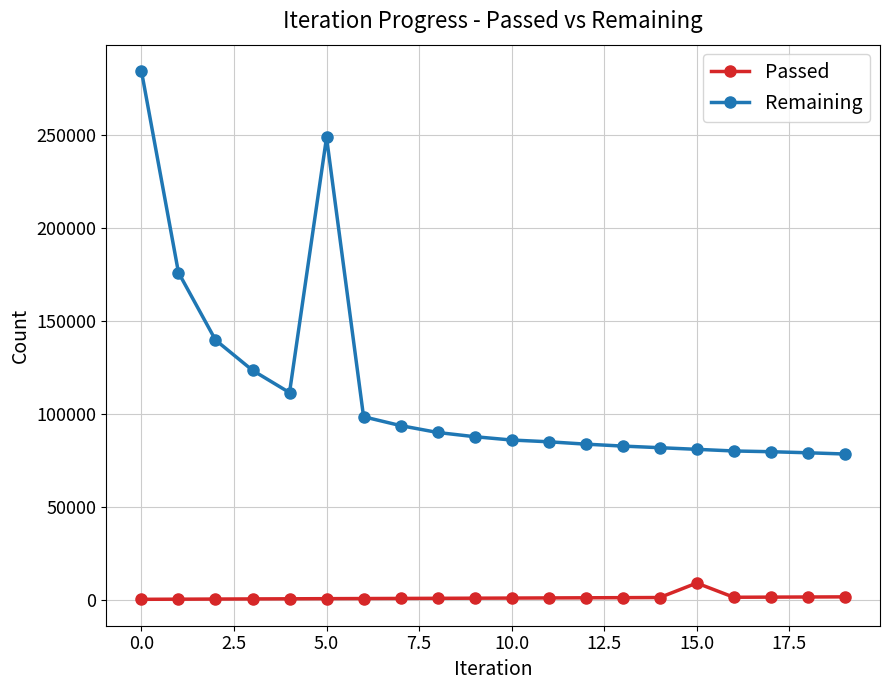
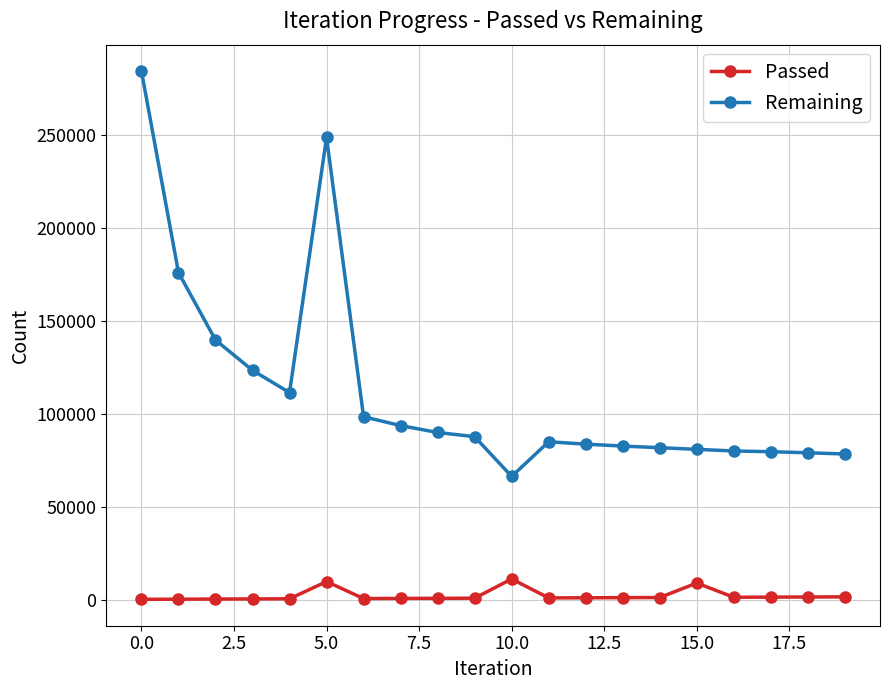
  {
    "Passed": {
      "0.0": 0,
-     "5.0": 1000,
-     "10.0": 1000,
+     "5.0": 10000,
+     "10.0": 11000,
      "15.0": 9000
    },
    "Remaining": {
      "0.0": 284000,
      "5.0": 249000,
-     "10.0": 86000,
+     "10.0": 66000,
      "15.0": 81000
    }
  }
